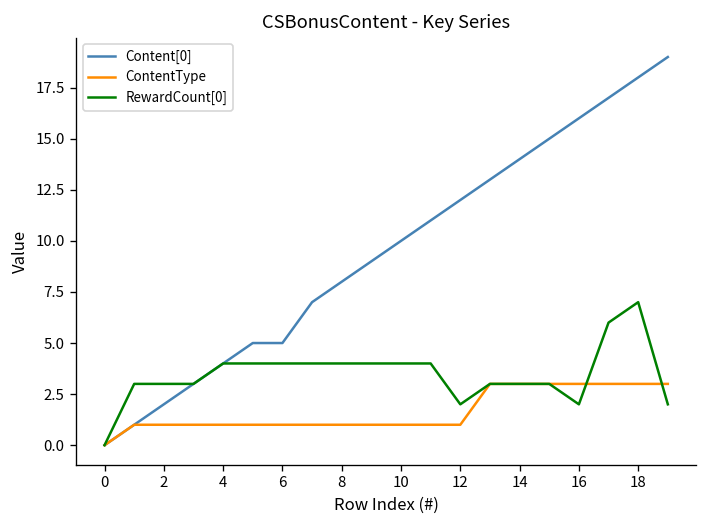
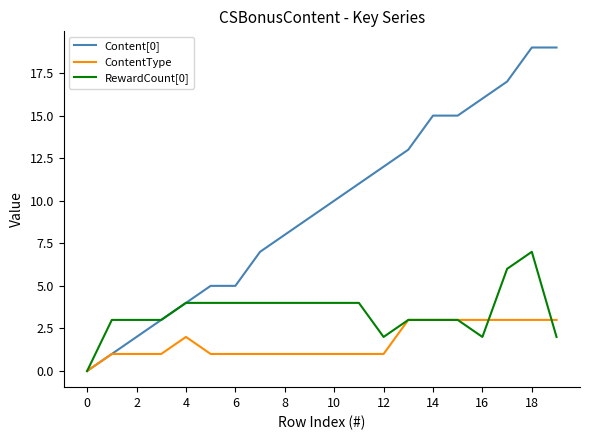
  {
    "Content[0]": {
      "2": 2,
      "6": 5,
      "8": 8,
      "10": 10,
      "12": 12,
-     "14": 14,
+     "14": 15,
      "16": 16,
-     "18": 18
+     "18": 19
    },
    "ContentType": {
      "2": 1,
-     "4": 1,
+     "4": 2,
      "6": 1,
      "8": 1,
      "10": 1,
      "12": 1,
      "16": 3,
      "18": 3
    },
    "RewardCount[0]": {
      "2": 3,
      "6": 4,
      "8": 4,
      "10": 4,
      "12": 2,
      "16": 2,
      "18": 7
    }
  }
